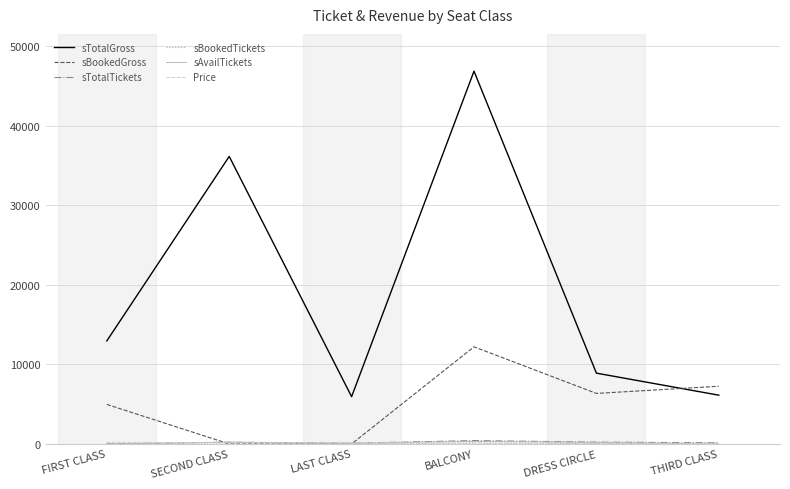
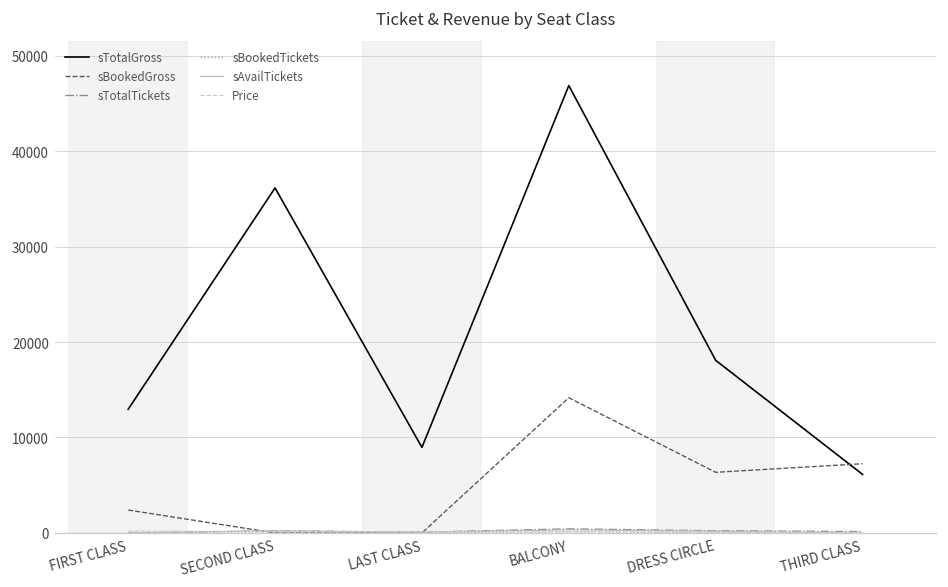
  {
    "sTotalGross": {
      "FIRST CLASS": 13000,
      "SECOND CLASS": 36000,
-     "LAST CLASS": 6000,
+     "LAST CLASS": 9000,
      "BALCONY": 47000,
-     "DRESS CIRCLE": 9000,
+     "DRESS CIRCLE": 18000,
      "THIRD CLASS": 6000
    },
    "sBookedGross": {
-     "FIRST CLASS": 5000,
-     "BALCONY": 12000,
+     "FIRST CLASS": 2000,
+     "BALCONY": 14000,
      "DRESS CIRCLE": 6000,
      "THIRD CLASS": 7000
    }
  }
